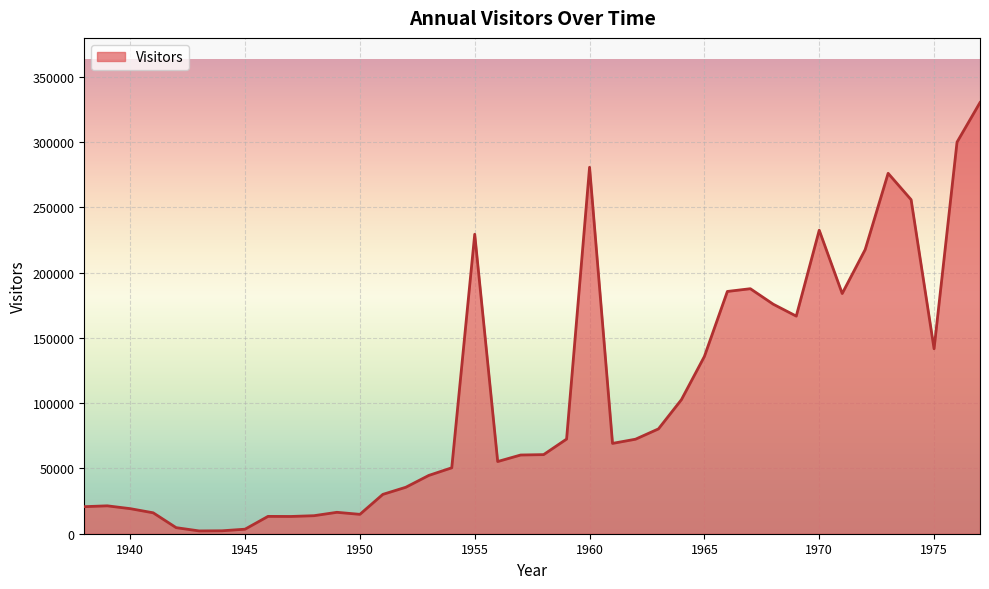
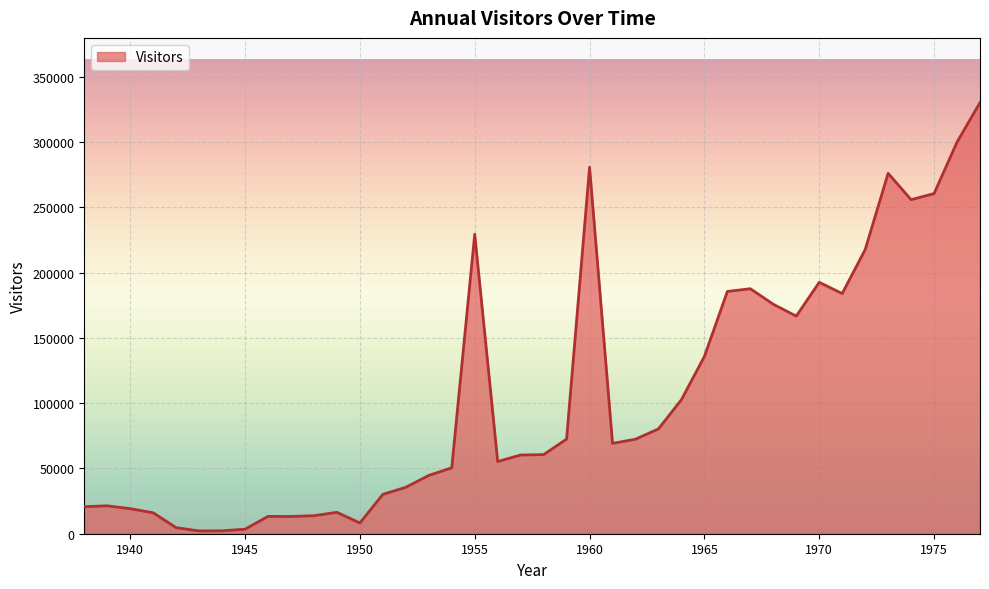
  {
    "1940": 19000,
    "1945": 3000,
-   "1950": 15000,
+   "1950": 8000,
    "1955": 229000,
    "1960": 281000,
    "1965": 136000,
-   "1970": 232000,
-   "1975": 142000
+   "1970": 193000,
+   "1975": 261000
  }
